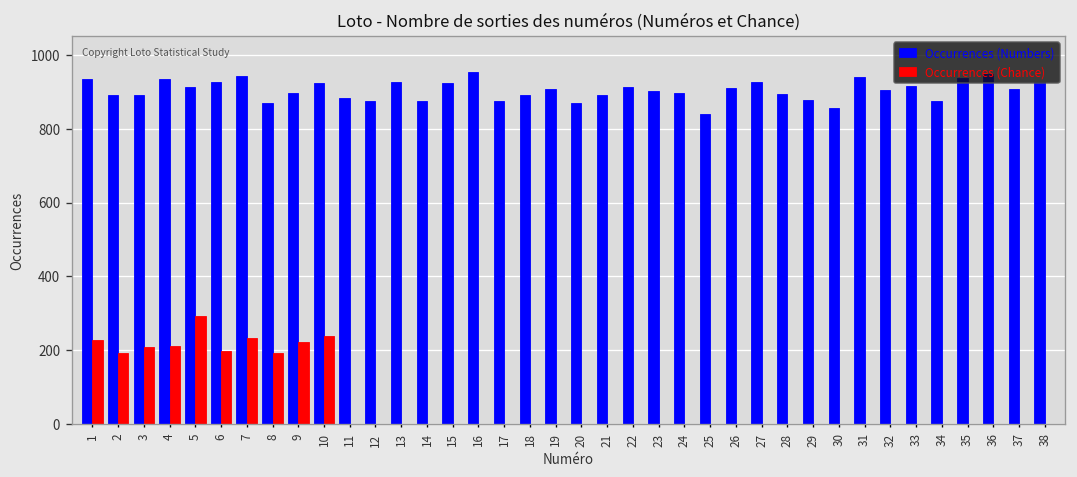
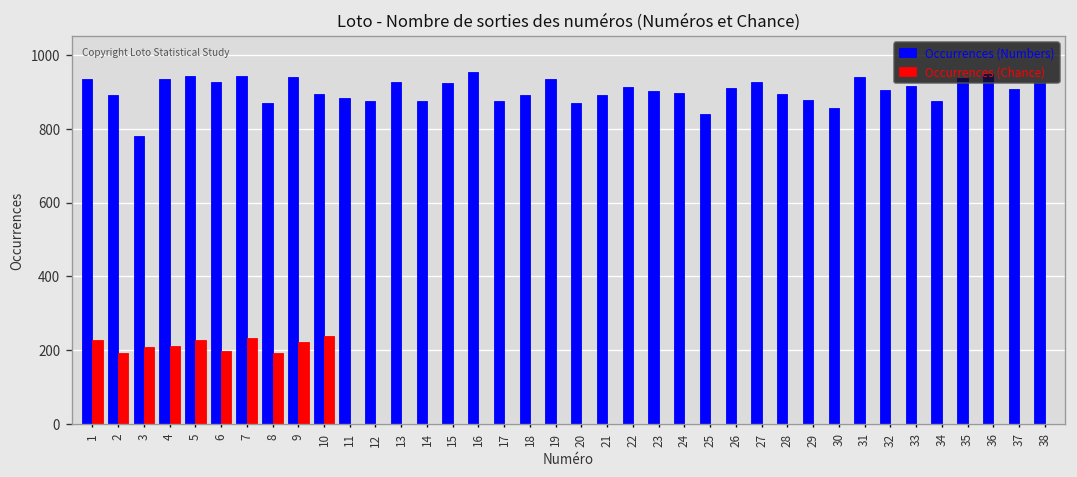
  {
    "Occurrences (Numbers)": {
      "1": 940,
      "2": 890,
-     "3": 890,
+     "3": 780,
      "4": 930,
-     "5": 910,
+     "5": 940,
      "6": 930,
      "7": 940,
      "8": 870,
-     "9": 900,
-     "10": 930,
+     "9": 940,
+     "10": 890,
      "11": 880,
      "12": 870,
      "13": 930,
      "14": 880,
      "15": 920,
      "16": 960,
      "17": 870,
      "18": 890,
-     "19": 910,
+     "19": 940,
      "20": 870,
      "21": 890,
      "22": 910,
      "23": 900,
      "24": 900,
      "25": 840,
      "26": 910,
      "27": 930,
      "28": 890,
      "29": 880,
      "30": 860,
      "31": 940,
      "32": 910,
      "33": 920,
      "34": 880,
      "37": 910
    },
    "Occurrences (Chance)": {
      "1": 230,
      "2": 190,
      "3": 210,
      "4": 210,
-     "5": 290,
+     "5": 230,
      "6": 200,
      "7": 230,
      "8": 190,
      "9": 220,
      "10": 240,
      "11": 0,
      "12": 0,
      "13": 0,
      "14": 0,
      "15": 0,
      "16": 0,
      "17": 0,
      "18": 0,
      "19": 0,
      "20": 0,
      "21": 0,
      "22": 0,
      "23": 0,
      "24": 0,
      "25": 0,
      "26": 0,
      "27": 0,
      "28": 0,
      "29": 0,
      "30": 0,
      "31": 0,
      "32": 0,
      "33": 0,
      "34": 0,
      "35": 0,
      "36": 0,
      "37": 0,
      "38": 0
    }
  }
